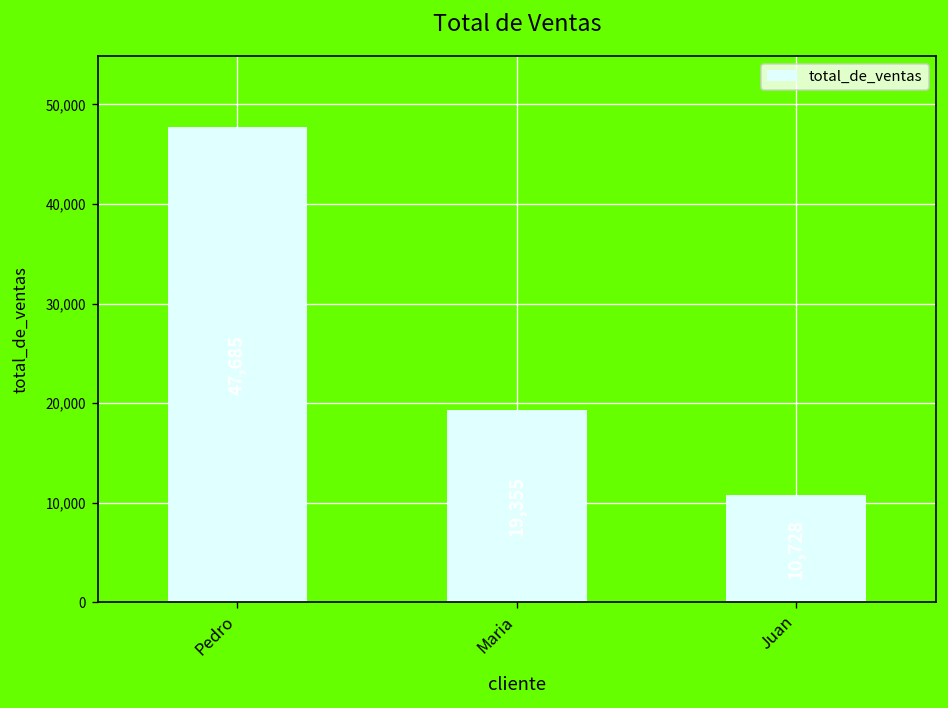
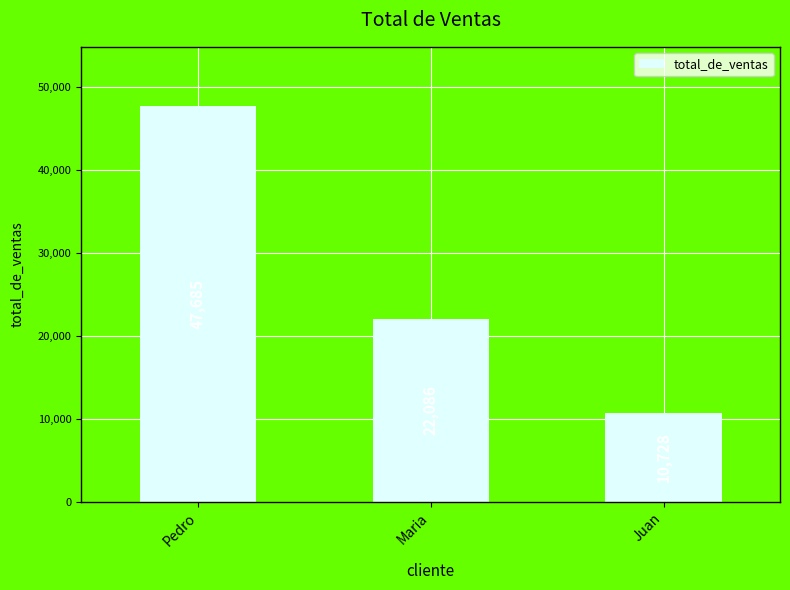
  {
    "Pedro": "48,000",
-   "Maria": "19,000",
+   "Maria": "22,000",
    "Juan": "11,000"
  }
